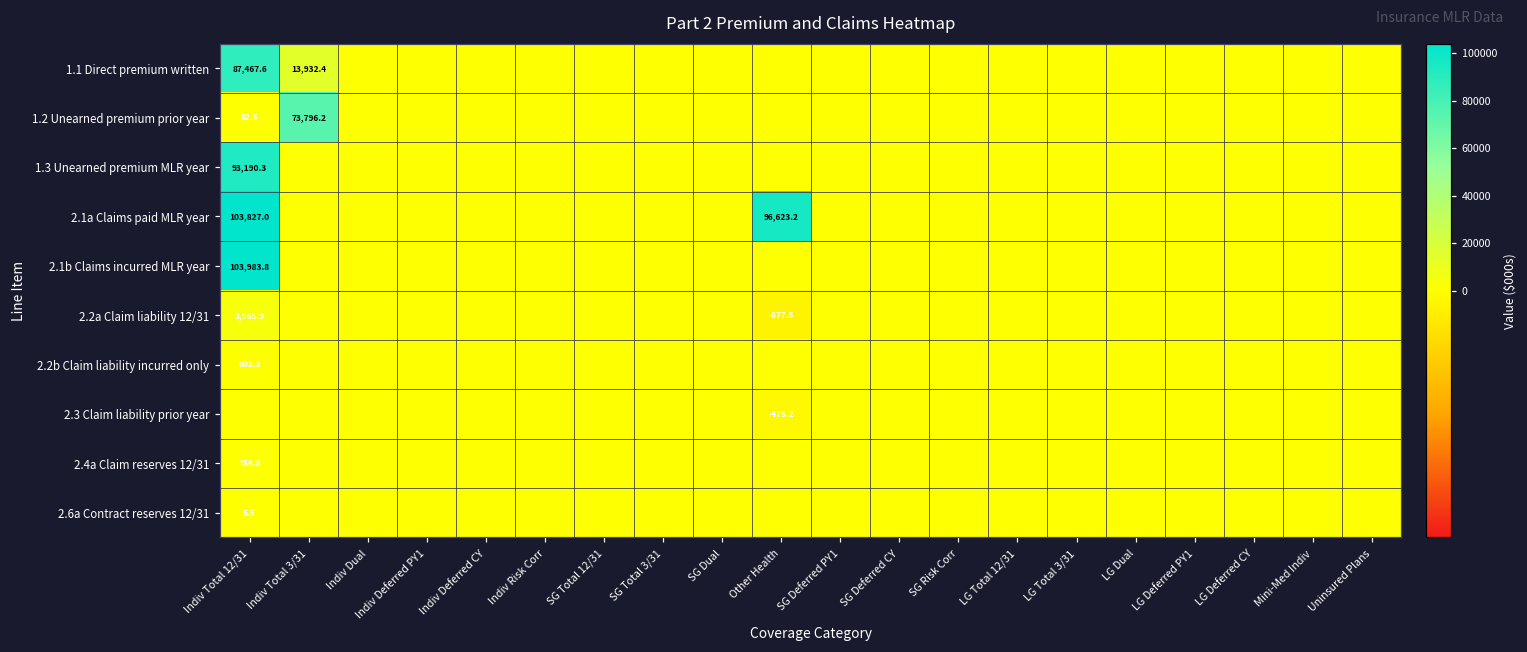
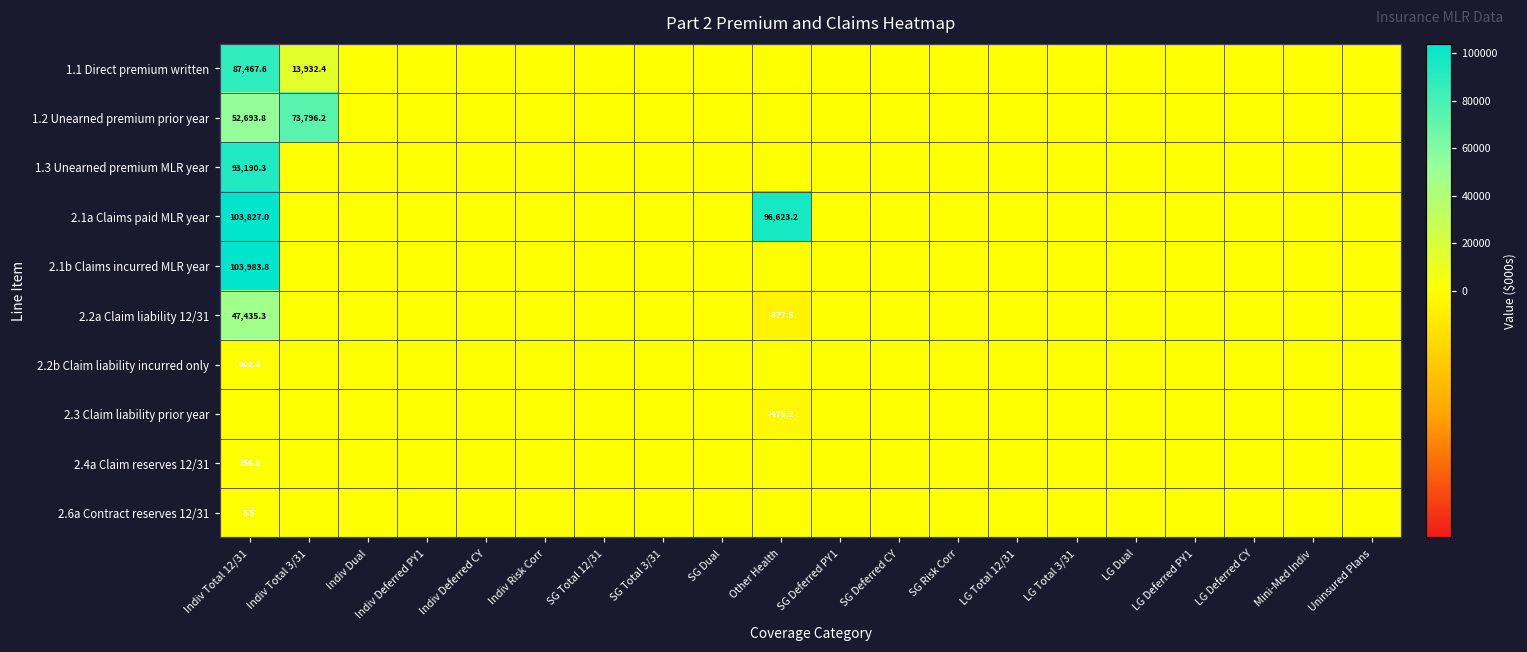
  {
    "1.1 Direct premium written": {
      "Indiv Total 12/31": "87,467.6",
      "Indiv Total 3/31": "13,932.4"
    },
    "1.2 Unearned premium prior year": {
-     "Indiv Total 12/31": "82.5",
+     "Indiv Total 12/31": "52,693.8",
      "Indiv Total 3/31": "73,796.2"
    },
    "1.3 Unearned premium MLR year": {
      "Indiv Total 12/31": "93,190.3"
    },
    "2.1a Claims paid MLR year": {
      "Indiv Total 12/31": "103,827.0",
      "Other Health": "96,623.2"
    },
    "2.1b Claims incurred MLR year": {
      "Indiv Total 12/31": "103,983.8"
    },
    "2.2a Claim liability 12/31": {
-     "Indiv Total 12/31": "3,965.9",
+     "Indiv Total 12/31": "47,435.3",
      "Other Health": "-877.5"
    },
    "2.2b Claim liability incurred only": {
      "Indiv Total 12/31": "602.3"
    },
    "2.3 Claim liability prior year": {
      "Other Health": "-475.2"
    },
    "2.4a Claim reserves 12/31": {
      "Indiv Total 12/31": "156.8"
    },
    "2.6a Contract reserves 12/31": {
      "Indiv Total 12/31": "5.5"
    }
  }
